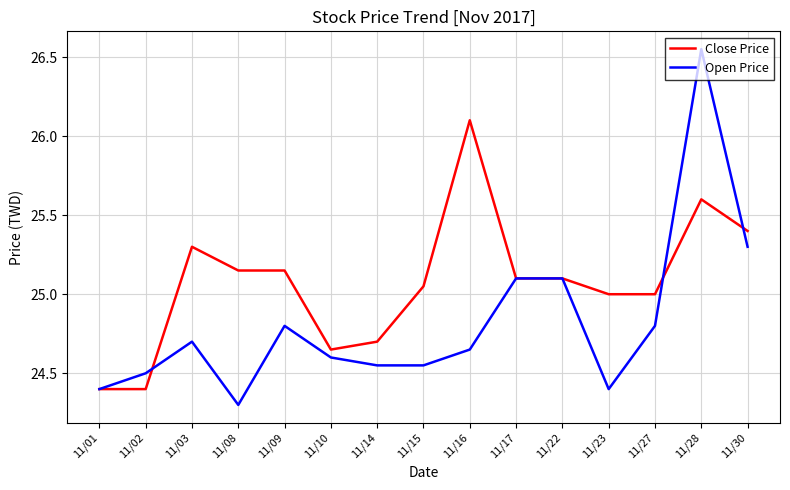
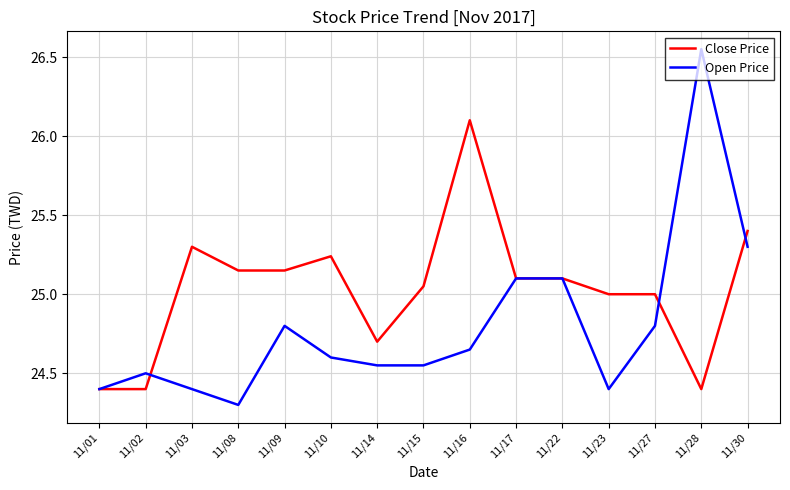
  {
    "Close Price": {
      "11/02": 24.40,
      "11/03": 25.30,
      "11/08": 25.15,
      "11/09": 25.15,
-     "11/10": 24.65,
+     "11/10": 25.24,
      "11/14": 24.70,
      "11/15": 25.05,
      "11/16": 26.10,
      "11/23": 25.00,
      "11/27": 25.00,
-     "11/28": 25.6,
+     "11/28": 24.4,
      "11/30": 25.40
    },
    "Open Price": {
      "11/02": 24.5,
-     "11/03": 24.7,
+     "11/03": 24.4,
      "11/08": 24.3,
      "11/09": 24.8,
      "11/10": 24.6,
      "11/14": 24.55,
      "11/15": 24.55,
      "11/16": 24.65,
      "11/23": 24.4,
      "11/27": 24.8,
      "11/30": 25.3
    }
  }
